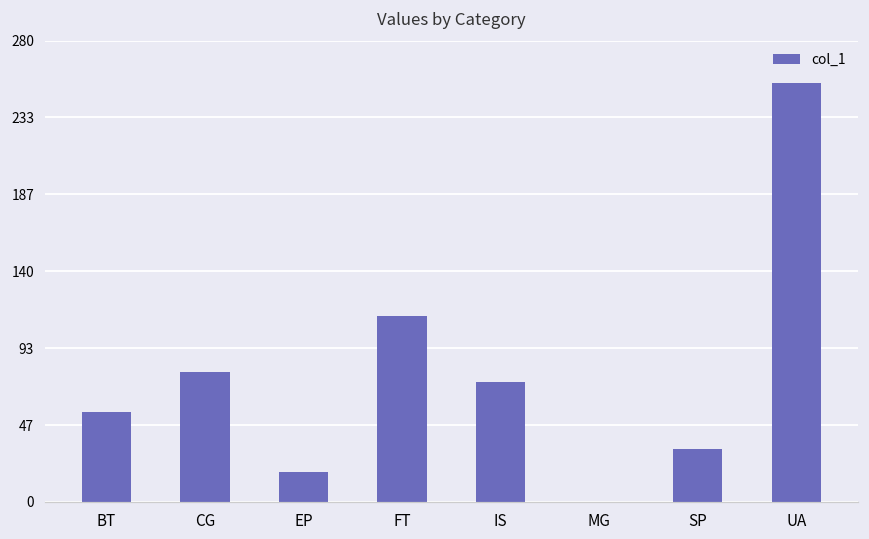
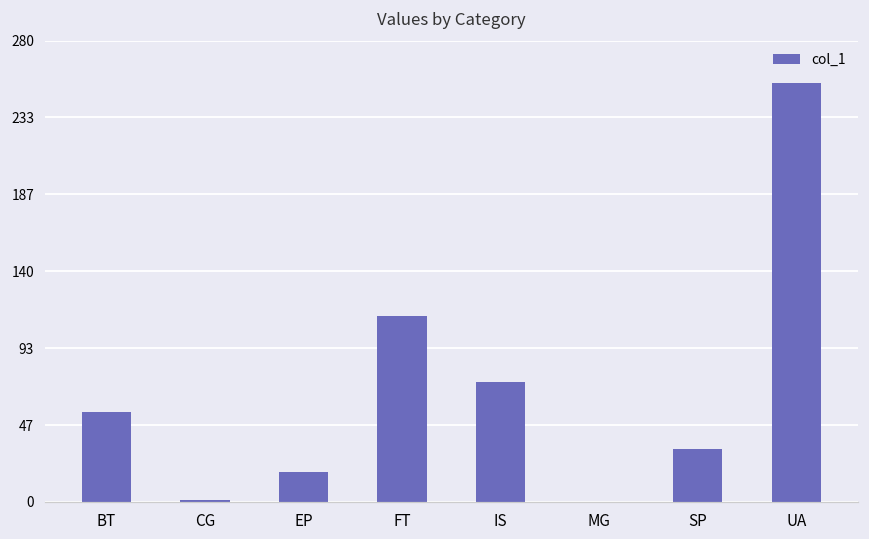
  {
    "BT": 55,
-   "CG": 79,
+   "CG": 1,
    "EP": 18,
    "FT": 113,
    "IS": 73,
    "SP": 32,
    "UA": 255
  }
